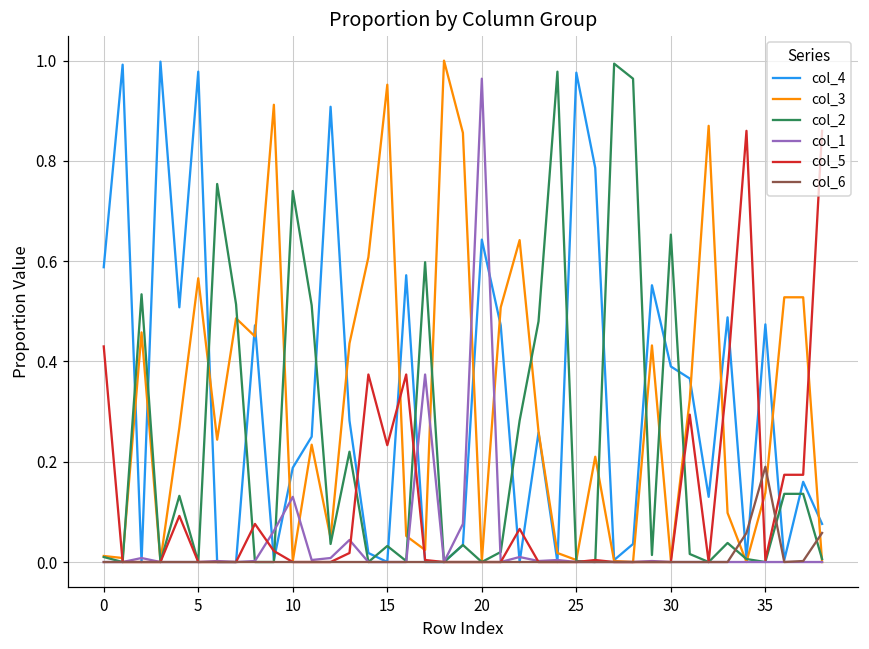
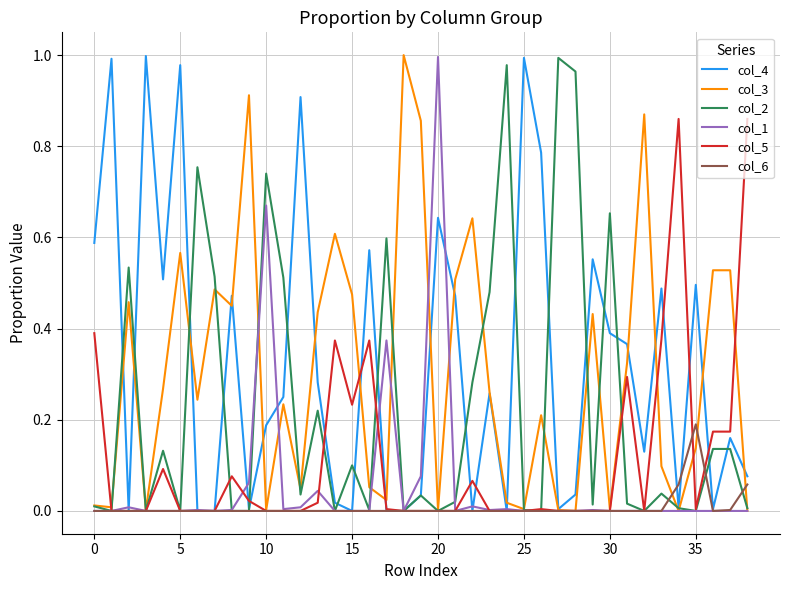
  {
    "col_4": {
      "0": 0.59,
      "5": 0.98,
      "10": 0.19,
      "20": 0.64,
-     "25": 0.98,
+     "25": 0.99,
      "30": 0.39,
-     "35": 0.47
+     "35": 0.50
    },
    "col_3": {
      "5": 0.57,
-     "15": 0.95,
+     "15": 0.48,
      "35": 0.14
    },
    "col_2": {
      "10": 0.74,
-     "15": 0.03,
+     "15": 0.10,
      "30": 0.65
    },
    "col_1": {
-     "10": 0.13,
-     "20": 0.96
+     "10": 0.67,
+     "20": 1.00
    },
    "col_5": {
-     "0": 0.43,
+     "0": 0.39,
      "15": 0.23
    },
    "col_6": {
      "35": 0.19
    }
  }
